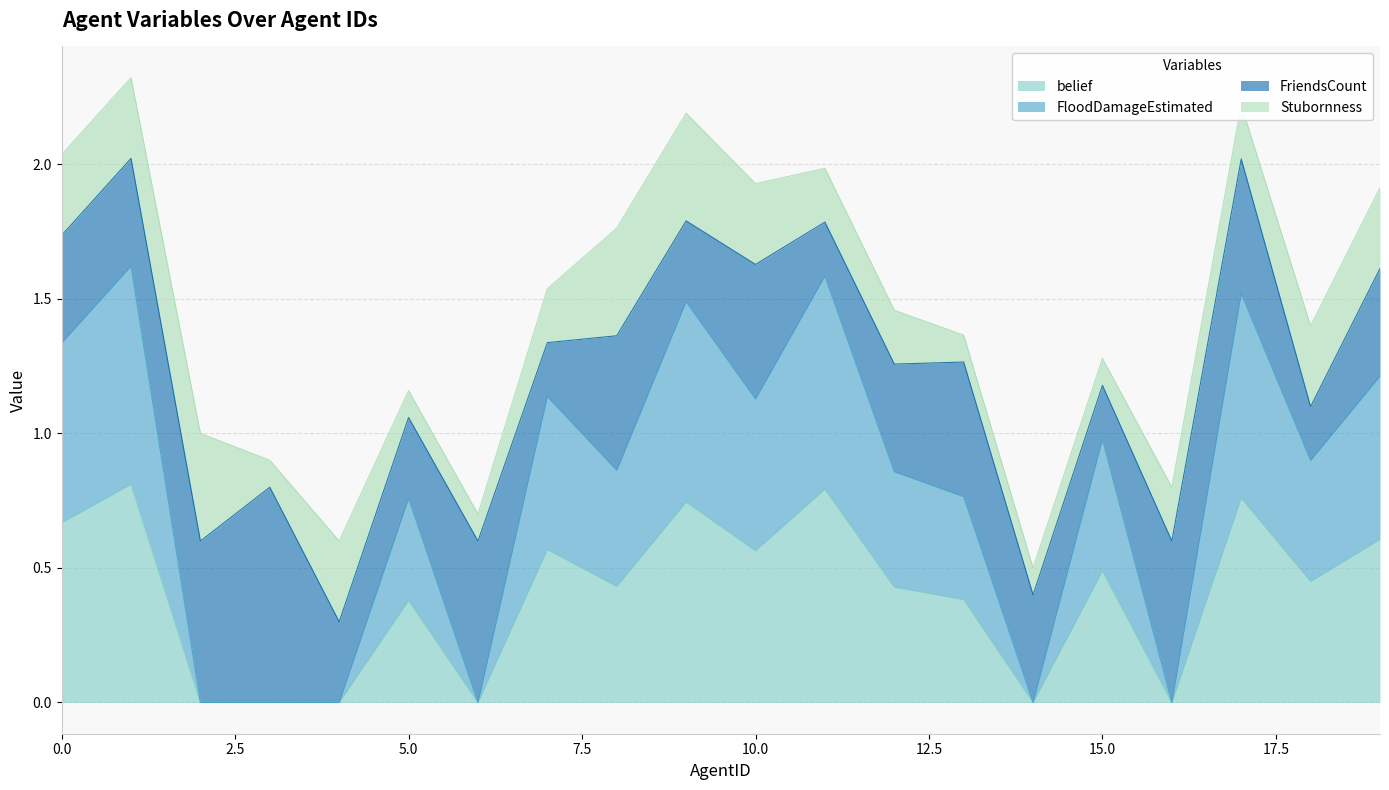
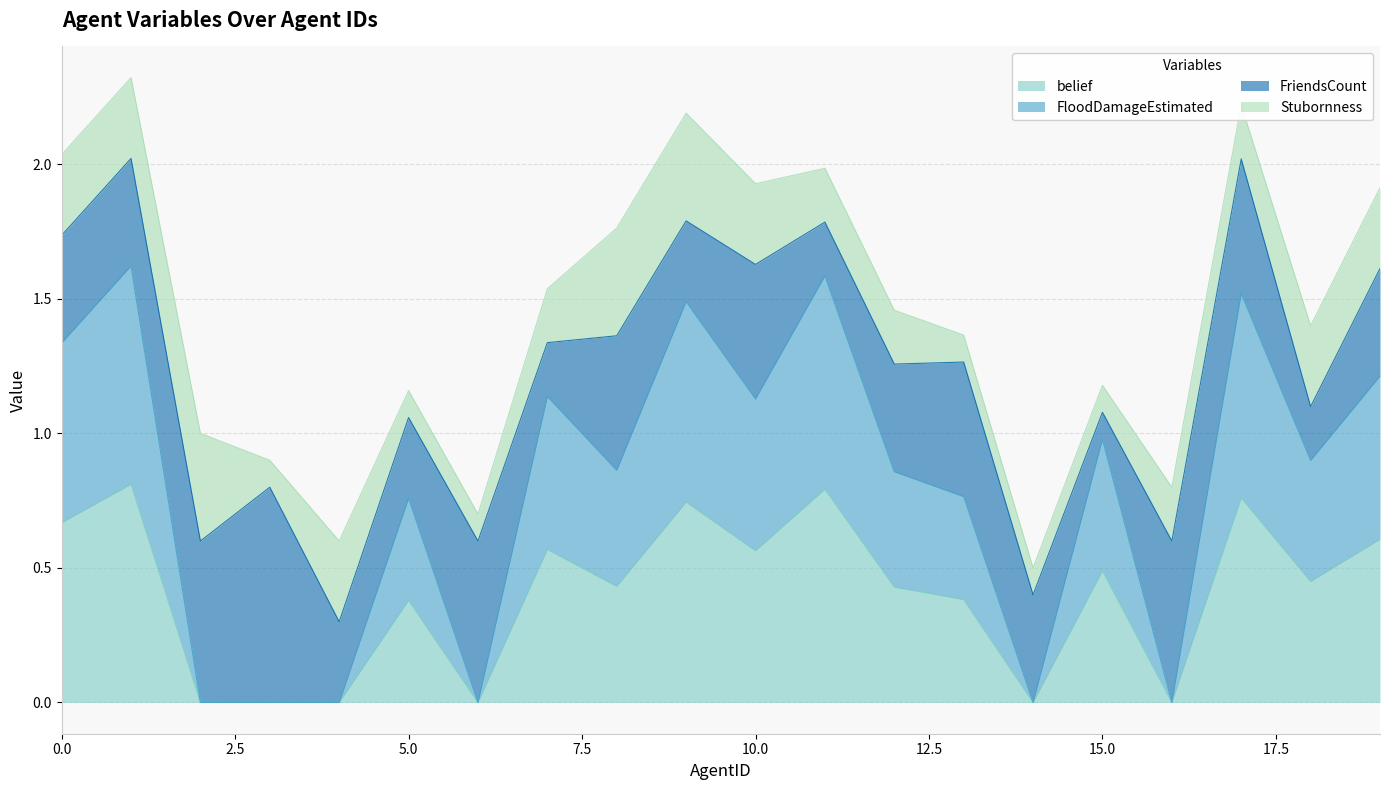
  {
    "FloodDamageEstimated": {
      "0.0": 0.67,
      "5.0": 0.38,
      "10.0": 0.56,
      "15.0": 0.49
    },
    "FriendsCount": {
      "0.0": 0.40,
      "5.0": 0.30,
      "10.0": 0.50,
-     "15.0": 0.20
+     "15.0": 0.10
    }
  }
